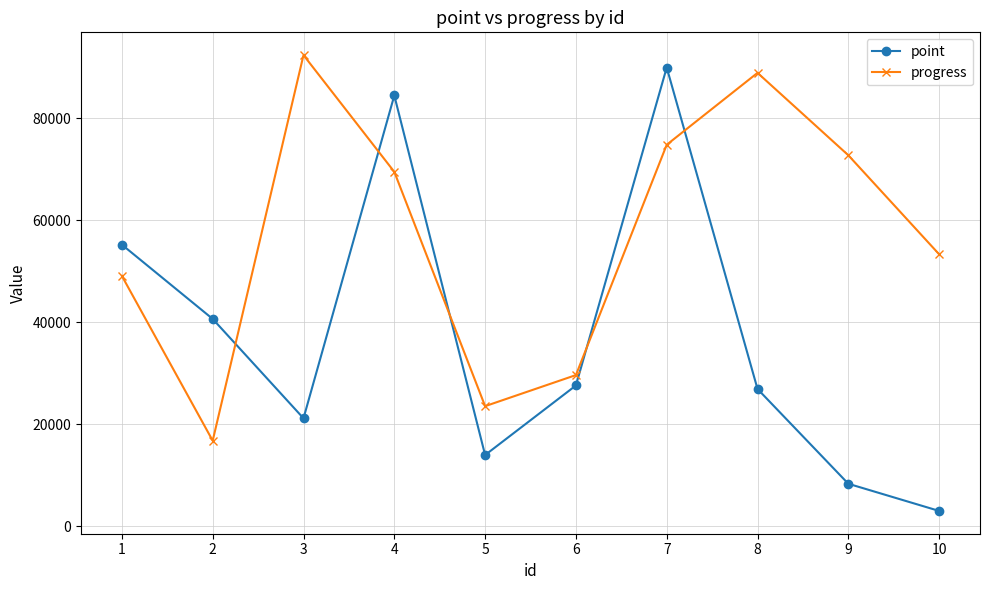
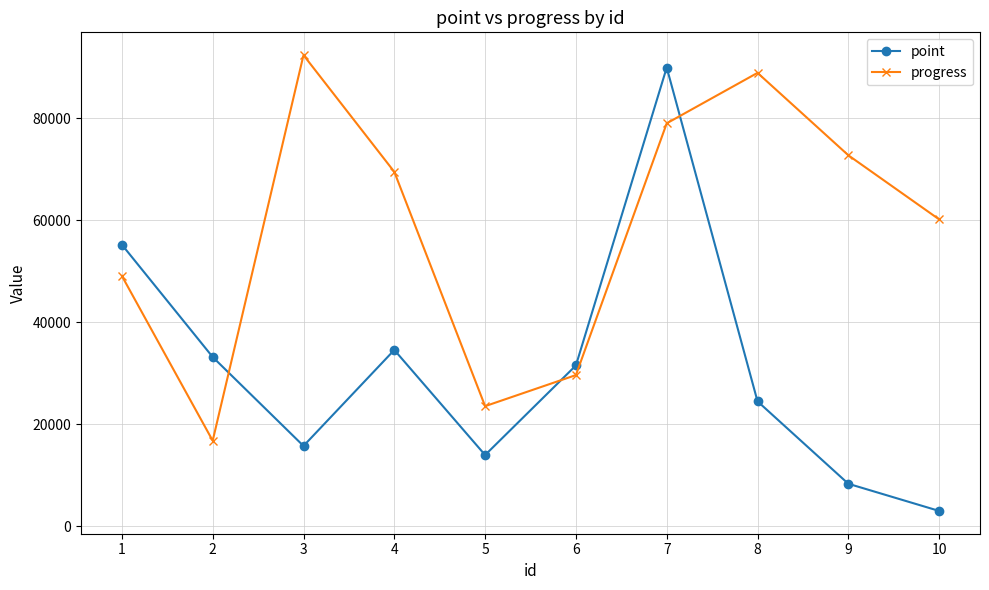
  {
    "point": {
      "1": 55000,
-     "2": 41000,
-     "3": 21000,
-     "4": 85000,
+     "2": 33000,
+     "3": 16000,
+     "4": 35000,
      "5": 14000,
-     "6": 28000,
+     "6": 32000,
      "7": 90000,
-     "8": 27000,
+     "8": 25000,
      "9": 8000,
      "10": 3000
    },
    "progress": {
      "1": 49000,
      "2": 17000,
      "3": 92000,
      "4": 70000,
      "5": 24000,
      "6": 30000,
-     "7": 75000,
+     "7": 79000,
      "8": 89000,
      "9": 73000,
-     "10": 53000
+     "10": 60000
    }
  }
